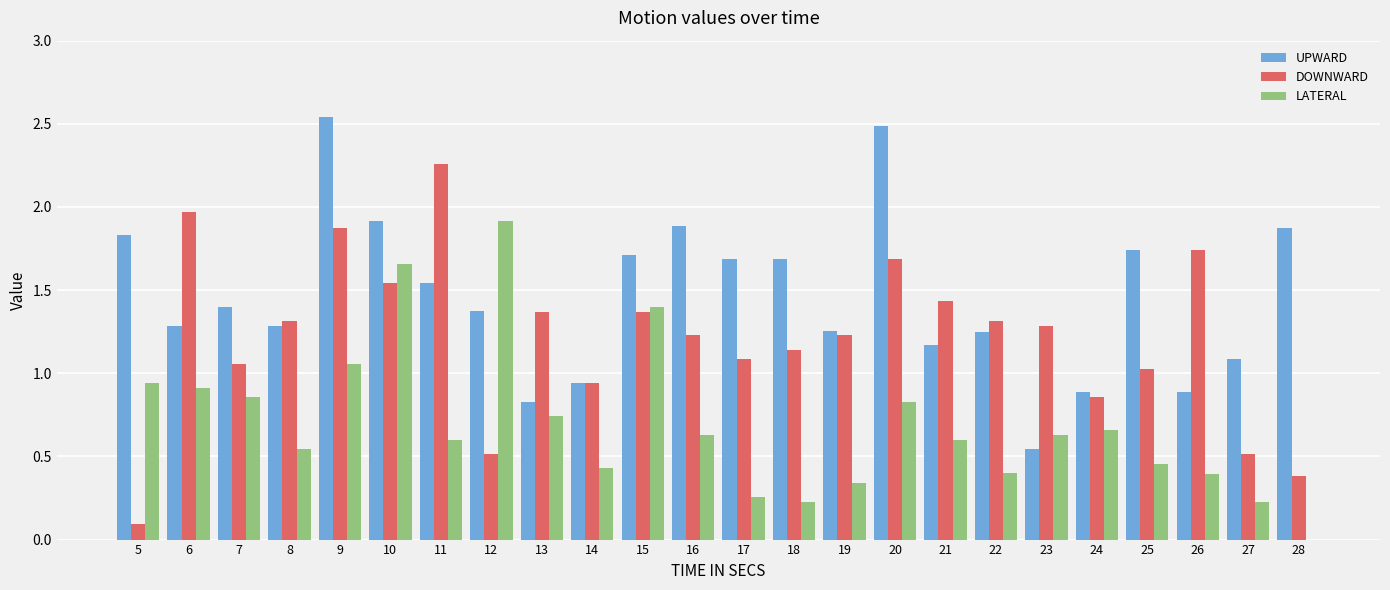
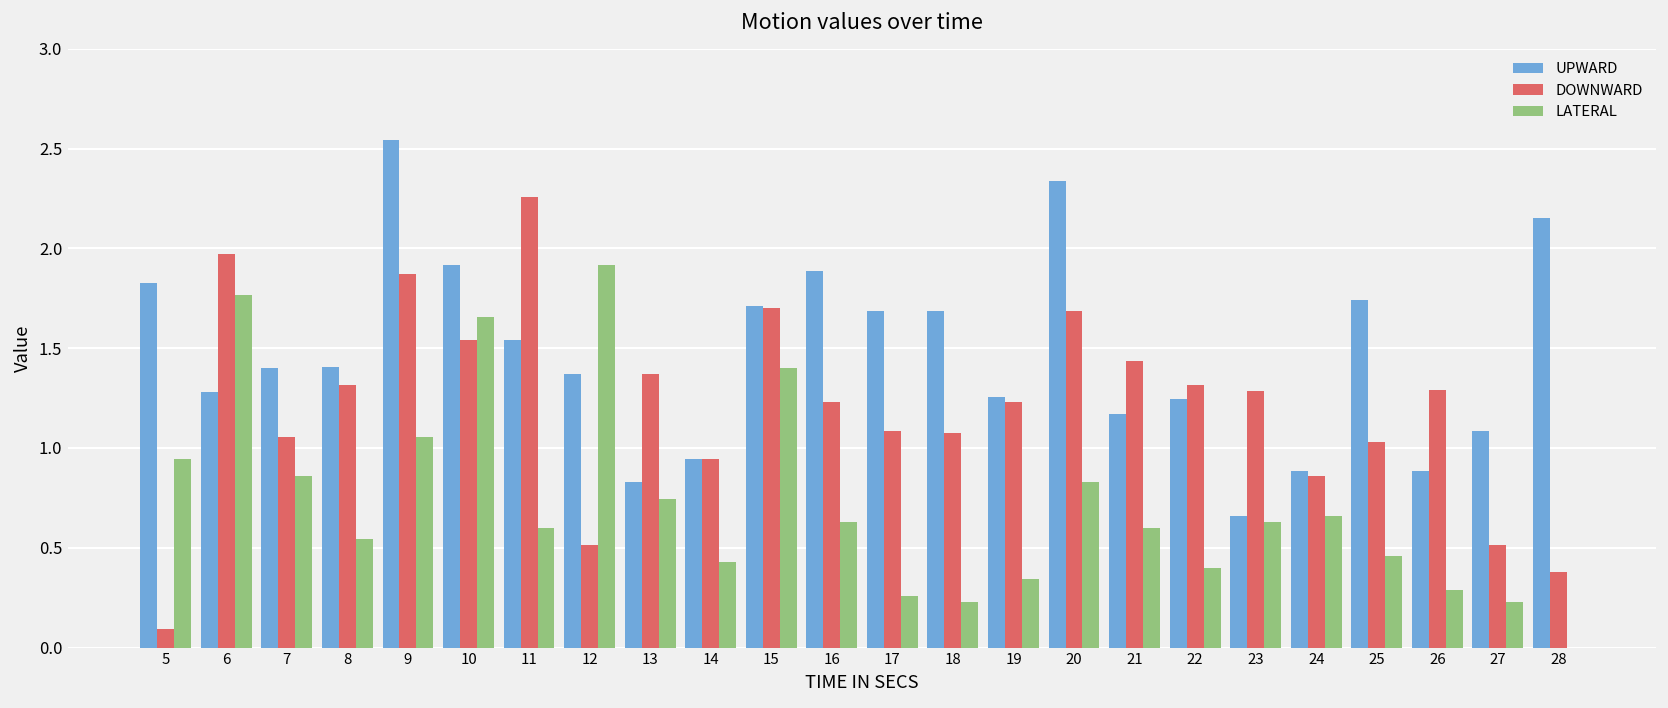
  {
    "UPWARD": {
      "5": 1.83,
      "6": 1.28,
      "7": 1.40,
-     "8": 1.29,
+     "8": 1.40,
      "9": 2.54,
      "10": 1.91,
      "11": 1.54,
      "12": 1.37,
      "13": 0.83,
      "14": 0.94,
      "15": 1.71,
      "16": 1.89,
      "17": 1.69,
      "18": 1.69,
      "19": 1.26,
-     "20": 2.49,
+     "20": 2.34,
      "21": 1.17,
      "22": 1.25,
-     "23": 0.54,
+     "23": 0.66,
      "24": 0.89,
      "25": 1.74,
      "26": 0.89,
      "27": 1.09,
-     "28": 1.88
+     "28": 2.15
    },
    "DOWNWARD": {
      "5": 0.09,
      "6": 1.97,
      "7": 1.06,
      "8": 1.31,
      "9": 1.87,
      "10": 1.54,
      "11": 2.26,
      "12": 0.51,
      "13": 1.37,
      "14": 0.94,
-     "15": 1.37,
+     "15": 1.70,
      "16": 1.23,
      "17": 1.09,
-     "18": 1.14,
+     "18": 1.08,
      "19": 1.23,
      "20": 1.69,
      "21": 1.44,
      "22": 1.31,
      "23": 1.29,
      "24": 0.86,
      "25": 1.03,
-     "26": 1.74,
+     "26": 1.29,
      "27": 0.51,
      "28": 0.38
    },
    "LATERAL": {
      "5": 0.94,
-     "6": 0.91,
+     "6": 1.77,
      "7": 0.86,
      "8": 0.54,
      "9": 1.06,
      "10": 1.66,
      "11": 0.60,
      "12": 1.91,
      "13": 0.74,
      "14": 0.43,
      "15": 1.40,
      "16": 0.63,
      "17": 0.26,
      "18": 0.23,
      "19": 0.34,
      "20": 0.83,
      "21": 0.60,
      "22": 0.40,
      "23": 0.63,
      "24": 0.66,
      "25": 0.46,
-     "26": 0.40,
+     "26": 0.29,
      "27": 0.23,
      "28": 0.00
    }
  }
